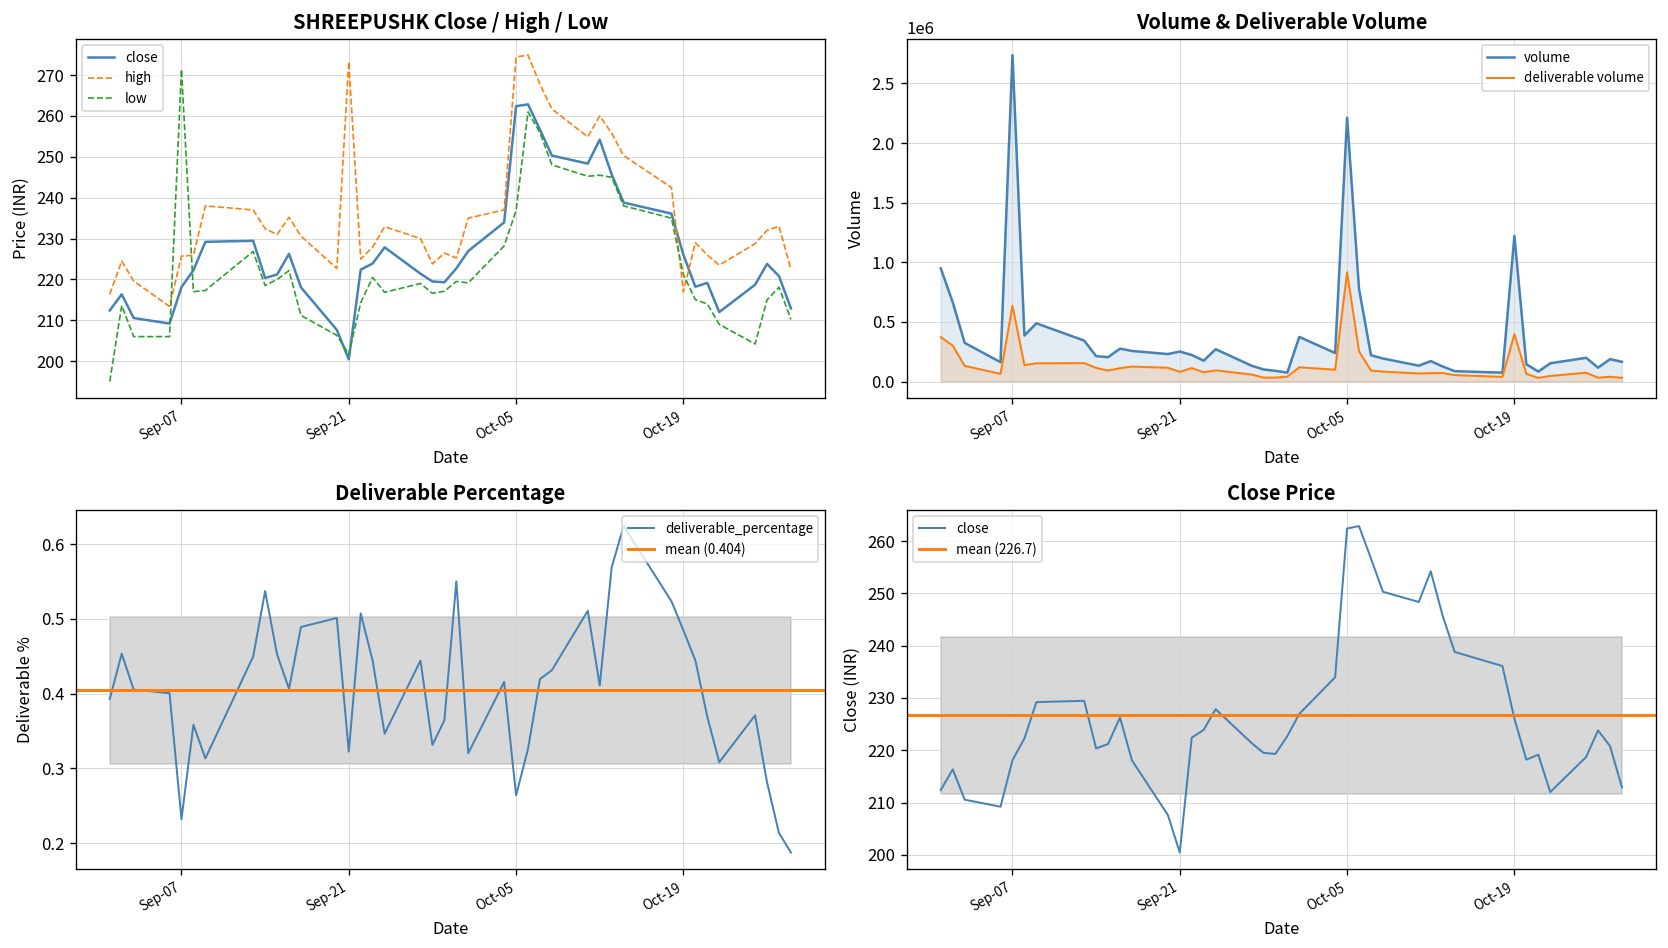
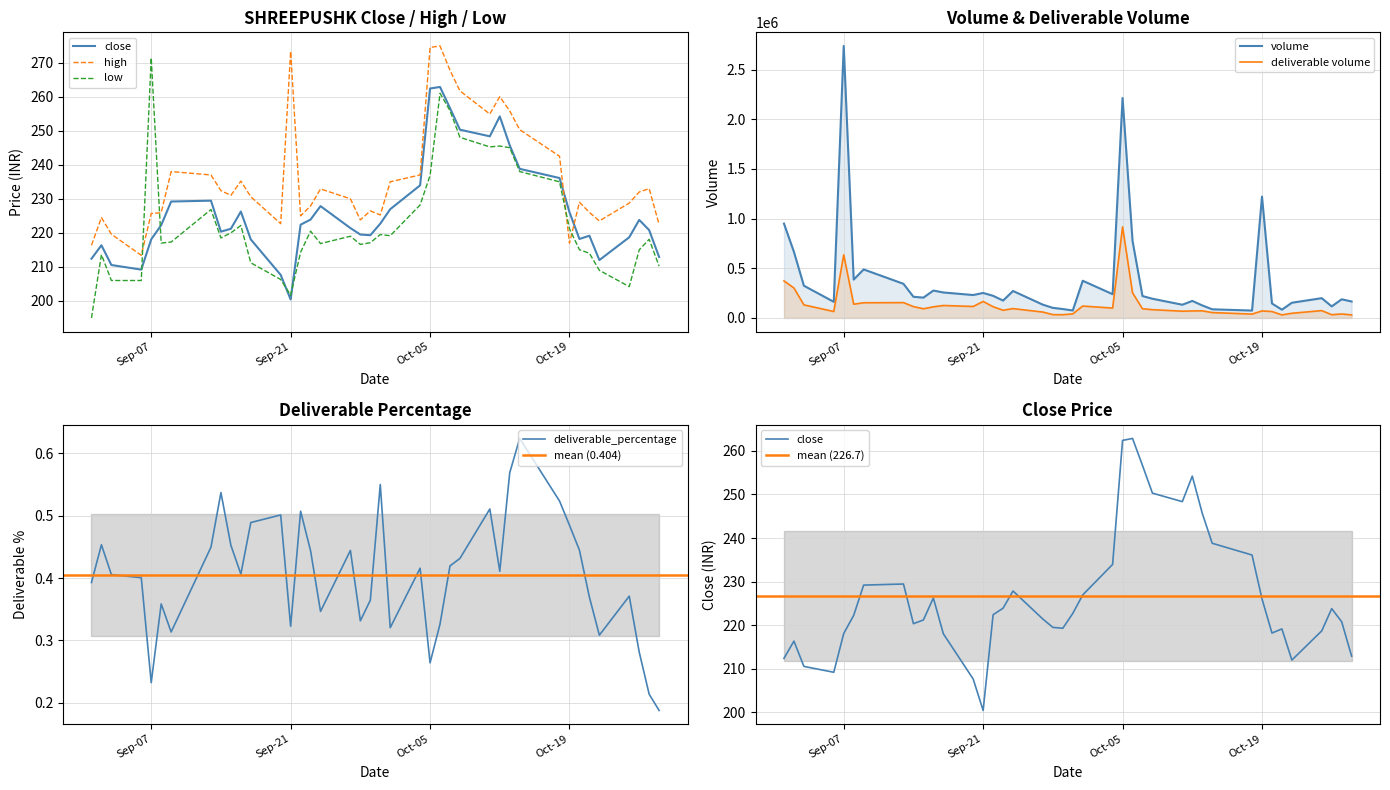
  {
    "SHREEPUSHK Close / High / Low": {
      "close": {
        "Sep-07": 218,
        "Sep-21": 200,
        "Oct-05": 262,
        "Oct-19": 226
      },
      "high": {
        "Sep-07": 226,
        "Sep-21": 273,
        "Oct-05": 274,
        "Oct-19": 217
      },
      "low": {
        "Sep-07": 271,
        "Sep-21": 202,
        "Oct-05": 237,
        "Oct-19": 221
      }
    },
    "Volume & Deliverable Volume": {
      "volume": {
        "Sep-07": 2700000,
        "Sep-21": 300000,
        "Oct-05": 2200000,
        "Oct-19": 1200000
      },
      "deliverable volume": {
        "Sep-07": 600000,
-       "Sep-21": 100000,
+       "Sep-21": 200000,
        "Oct-05": 900000,
-       "Oct-19": 400000
+       "Oct-19": 100000
      }
    },
    "Deliverable Percentage": {
      "deliverable_percentage": {
        "Sep-07": 0.23,
        "Sep-21": 0.32,
        "Oct-05": 0.26,
        "Oct-19": 0.48
      }
    },
    "Close Price": {
      "close": {
        "Sep-07": 218,
        "Sep-21": 200,
        "Oct-05": 262,
        "Oct-19": 226
      }
    }
  }
